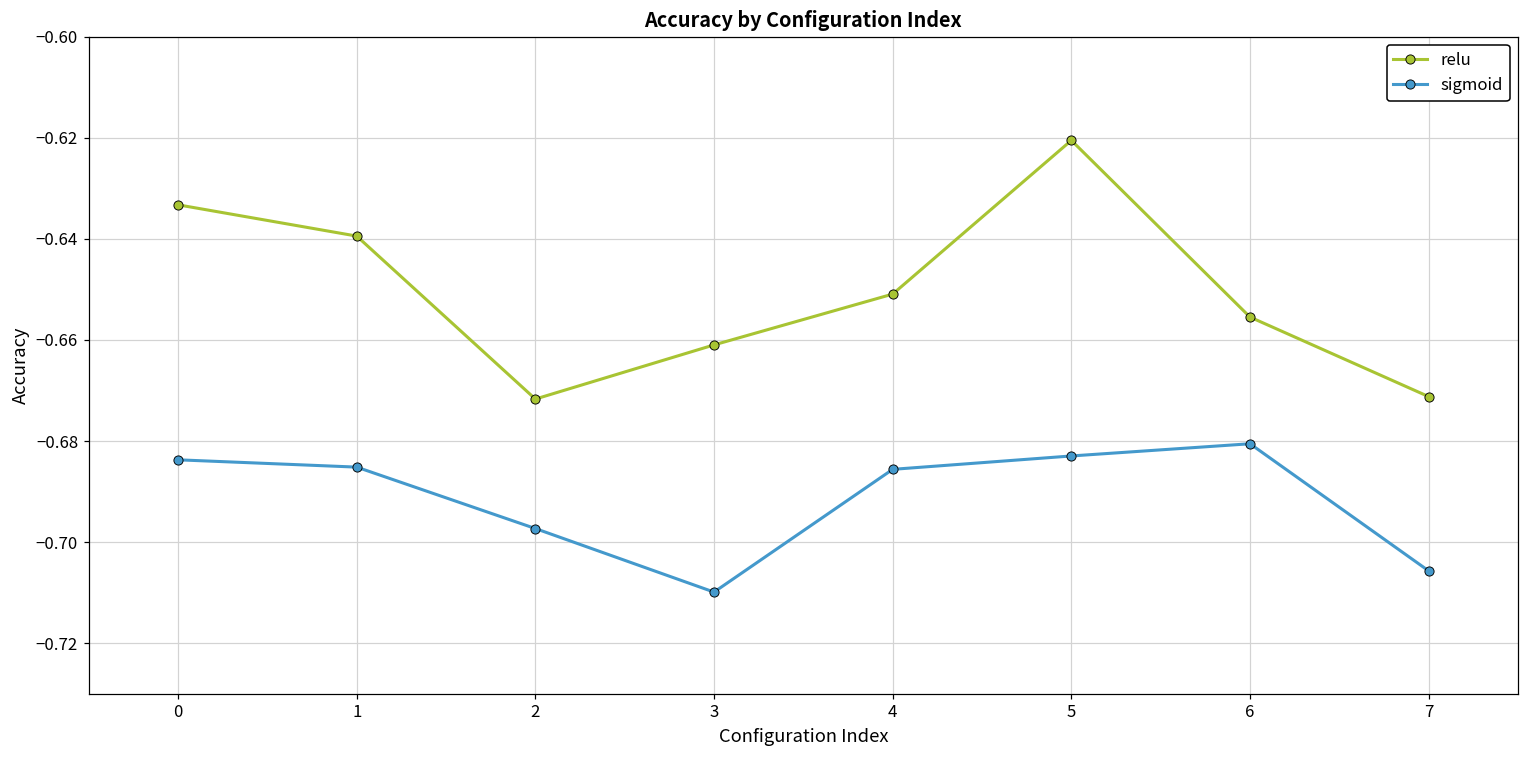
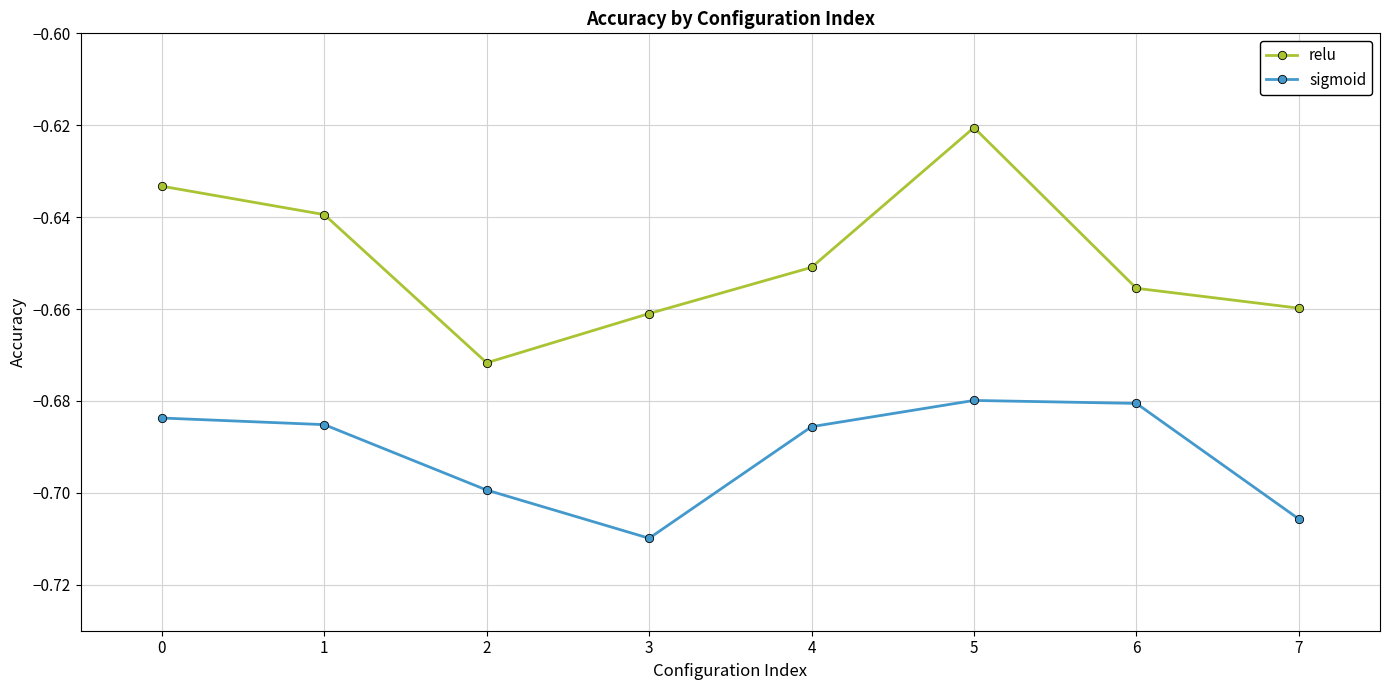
  {
    "relu": {
      "0": -0.633,
      "1": -0.639,
      "2": -0.672,
      "3": -0.661,
      "4": -0.651,
      "5": -0.621,
      "6": -0.655,
-     "7": -0.671
+     "7": -0.660
    },
    "sigmoid": {
      "0": -0.684,
      "1": -0.685,
-     "2": -0.697,
+     "2": -0.699,
      "3": -0.710,
      "4": -0.686,
-     "5": -0.683,
+     "5": -0.680,
      "6": -0.681,
      "7": -0.706
    }
  }
